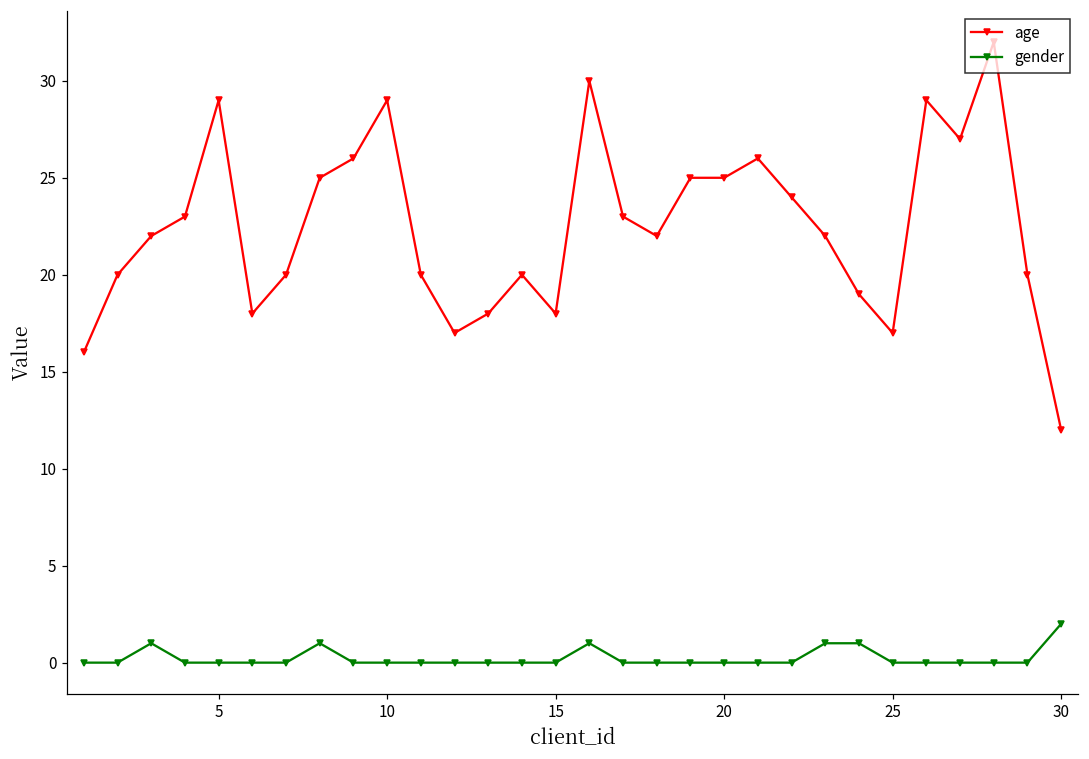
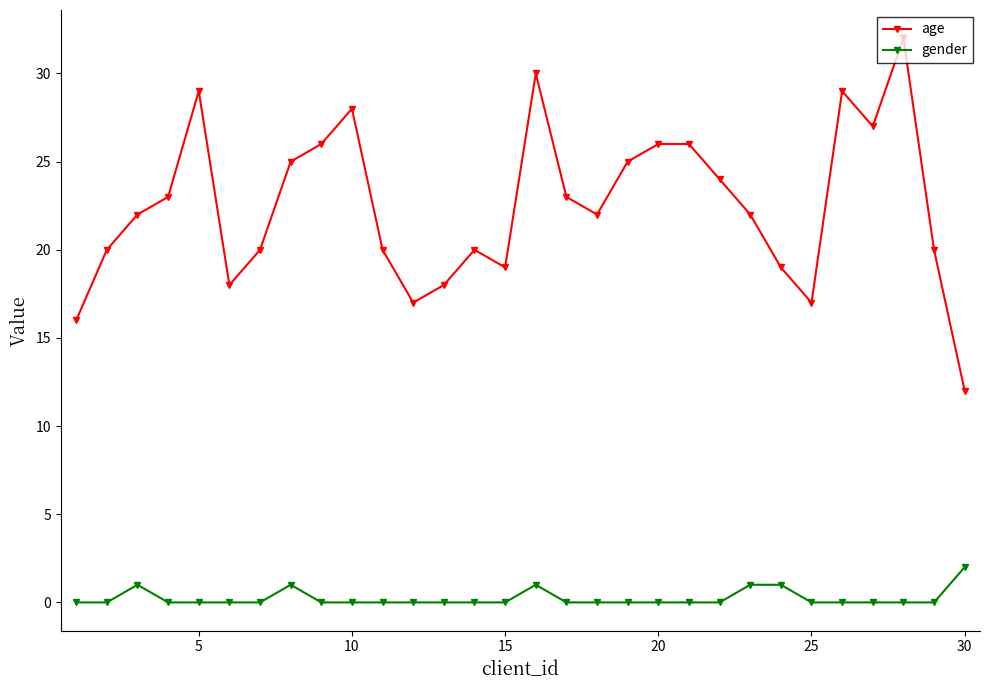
  {
    "age": {
      "5": 29,
-     "10": 29,
-     "15": 18,
-     "20": 25,
+     "10": 28,
+     "15": 19,
+     "20": 26,
      "25": 17,
      "30": 12
    },
    "gender": {
      "5": 0,
      "10": 0,
      "15": 0,
      "20": 0,
      "25": 0,
      "30": 2
    }
  }
